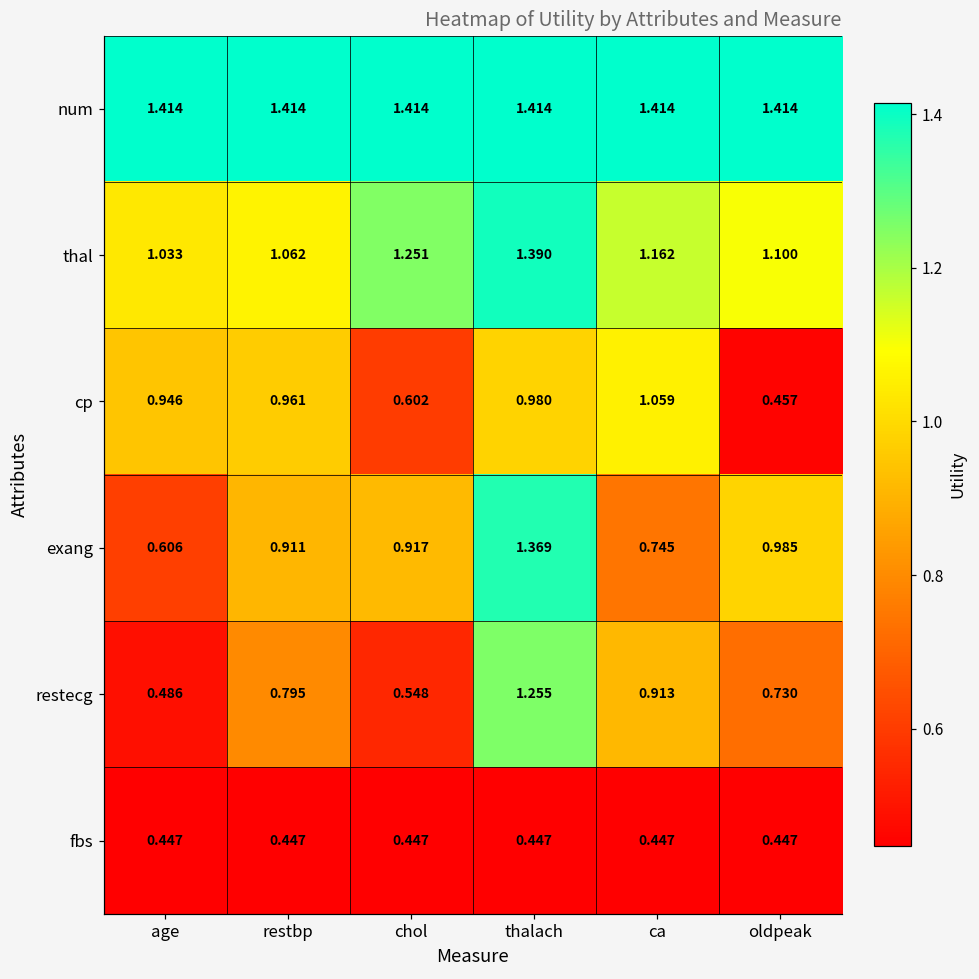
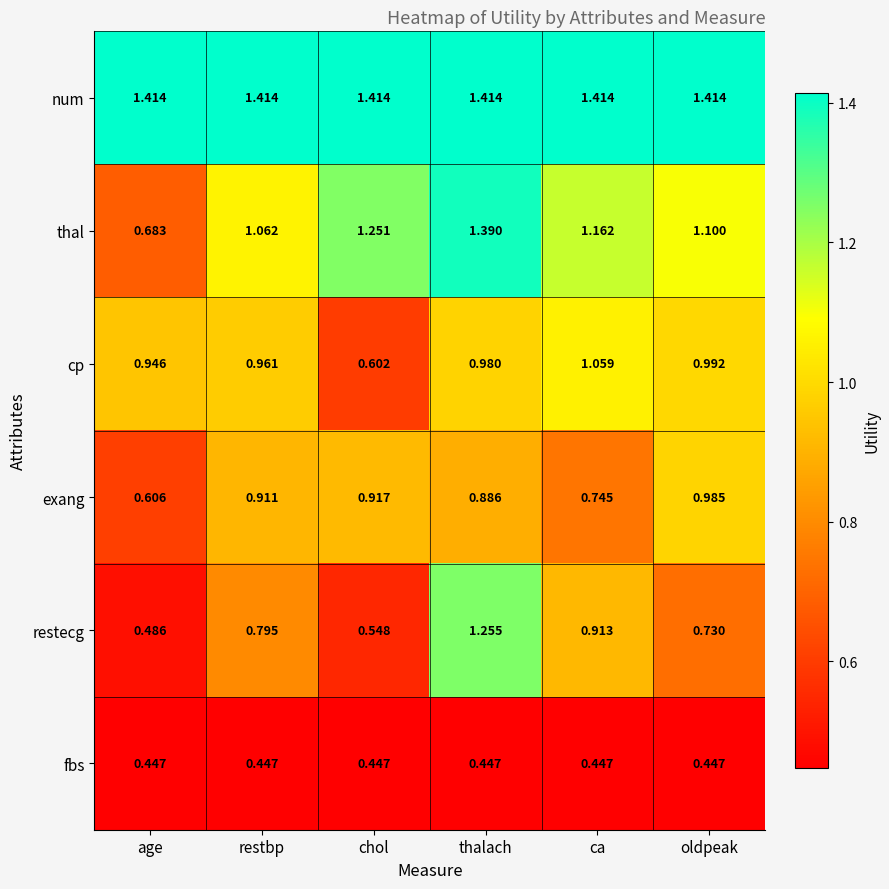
  {
    "num": {
      "age": 1.414,
      "restbp": 1.414,
      "chol": 1.414,
      "thalach": 1.414,
      "ca": 1.414,
      "oldpeak": 1.414
    },
    "thal": {
-     "age": 1.033,
+     "age": 0.683,
      "restbp": 1.062,
      "chol": 1.251,
      "thalach": 1.390,
      "ca": 1.162,
      "oldpeak": 1.100
    },
    "cp": {
      "age": 0.946,
      "restbp": 0.961,
      "chol": 0.602,
      "thalach": 0.980,
      "ca": 1.059,
-     "oldpeak": 0.457
+     "oldpeak": 0.992
    },
    "exang": {
      "age": 0.606,
      "restbp": 0.911,
      "chol": 0.917,
-     "thalach": 1.369,
+     "thalach": 0.886,
      "ca": 0.745,
      "oldpeak": 0.985
    },
    "restecg": {
      "age": 0.486,
      "restbp": 0.795,
      "chol": 0.548,
      "thalach": 1.255,
      "ca": 0.913,
      "oldpeak": 0.730
    },
    "fbs": {
      "age": 0.447,
      "restbp": 0.447,
      "chol": 0.447,
      "thalach": 0.447,
      "ca": 0.447,
      "oldpeak": 0.447
    }
  }
